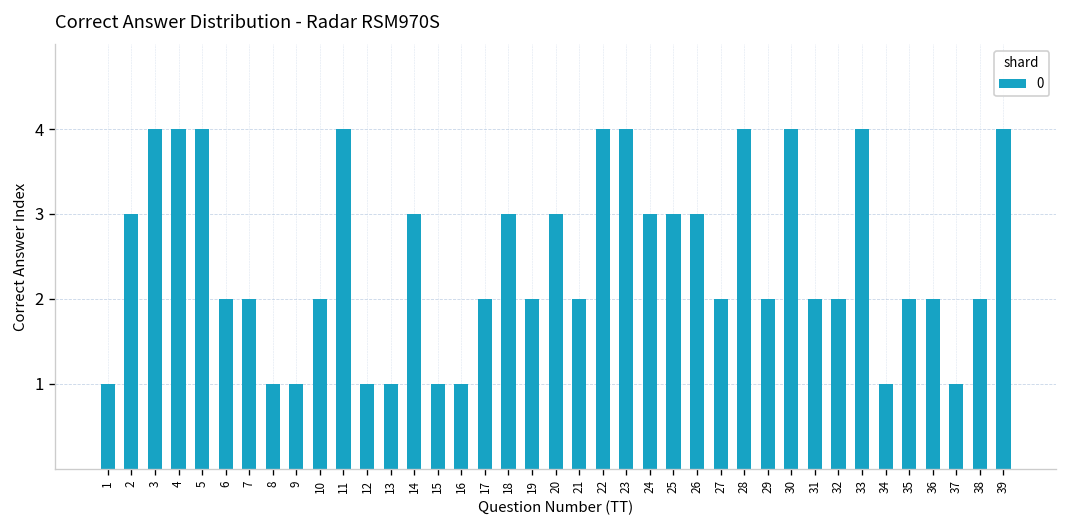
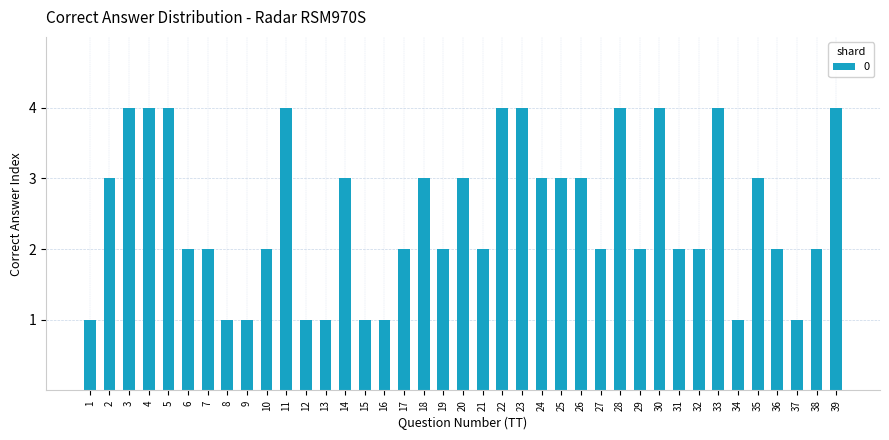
  {
    "1": 1,
    "2": 3,
    "3": 4,
    "4": 4,
    "5": 4,
    "6": 2,
    "7": 2,
    "8": 1,
    "9": 1,
    "10": 2,
    "11": 4,
    "12": 1,
    "13": 1,
    "14": 3,
    "15": 1,
    "16": 1,
    "17": 2,
    "18": 3,
    "19": 2,
    "20": 3,
    "21": 2,
    "22": 4,
    "23": 4,
    "24": 3,
    "25": 3,
    "26": 3,
    "27": 2,
    "28": 4,
    "29": 2,
    "30": 4,
    "31": 2,
    "32": 2,
    "33": 4,
    "34": 1,
-   "35": 2,
+   "35": 3,
    "36": 2,
    "37": 1,
    "38": 2,
    "39": 4
  }
